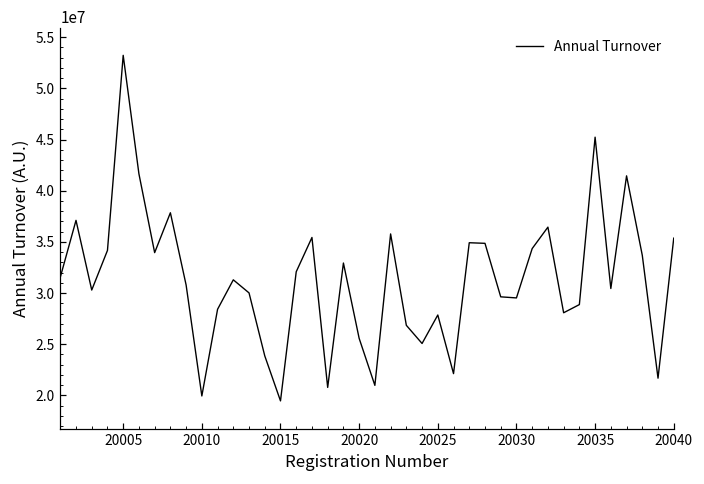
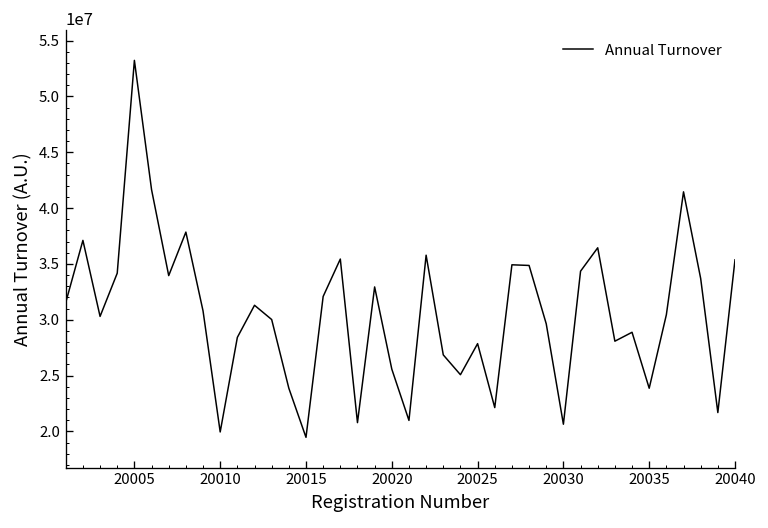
  {
    "20005": 53000000,
    "20010": 20000000,
    "20015": 19000000,
    "20020": 26000000,
    "20025": 28000000,
-   "20030": 30000000,
-   "20035": 45000000,
+   "20030": 21000000,
+   "20035": 24000000,
    "20040": 35000000
  }
